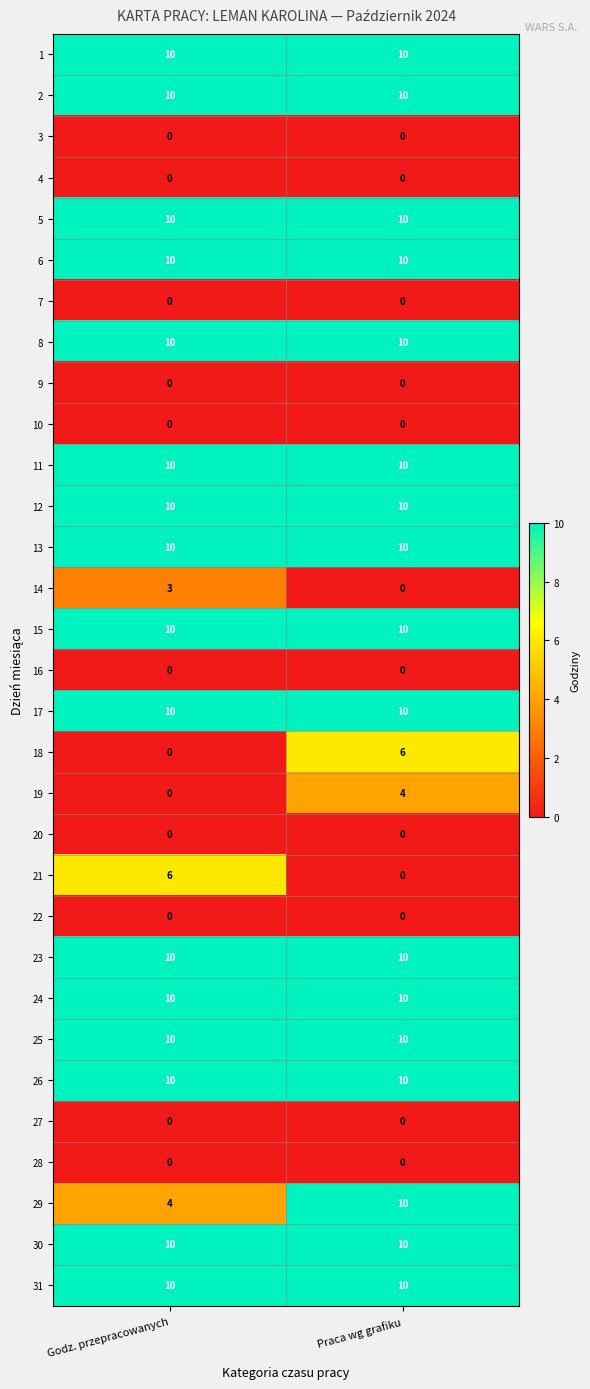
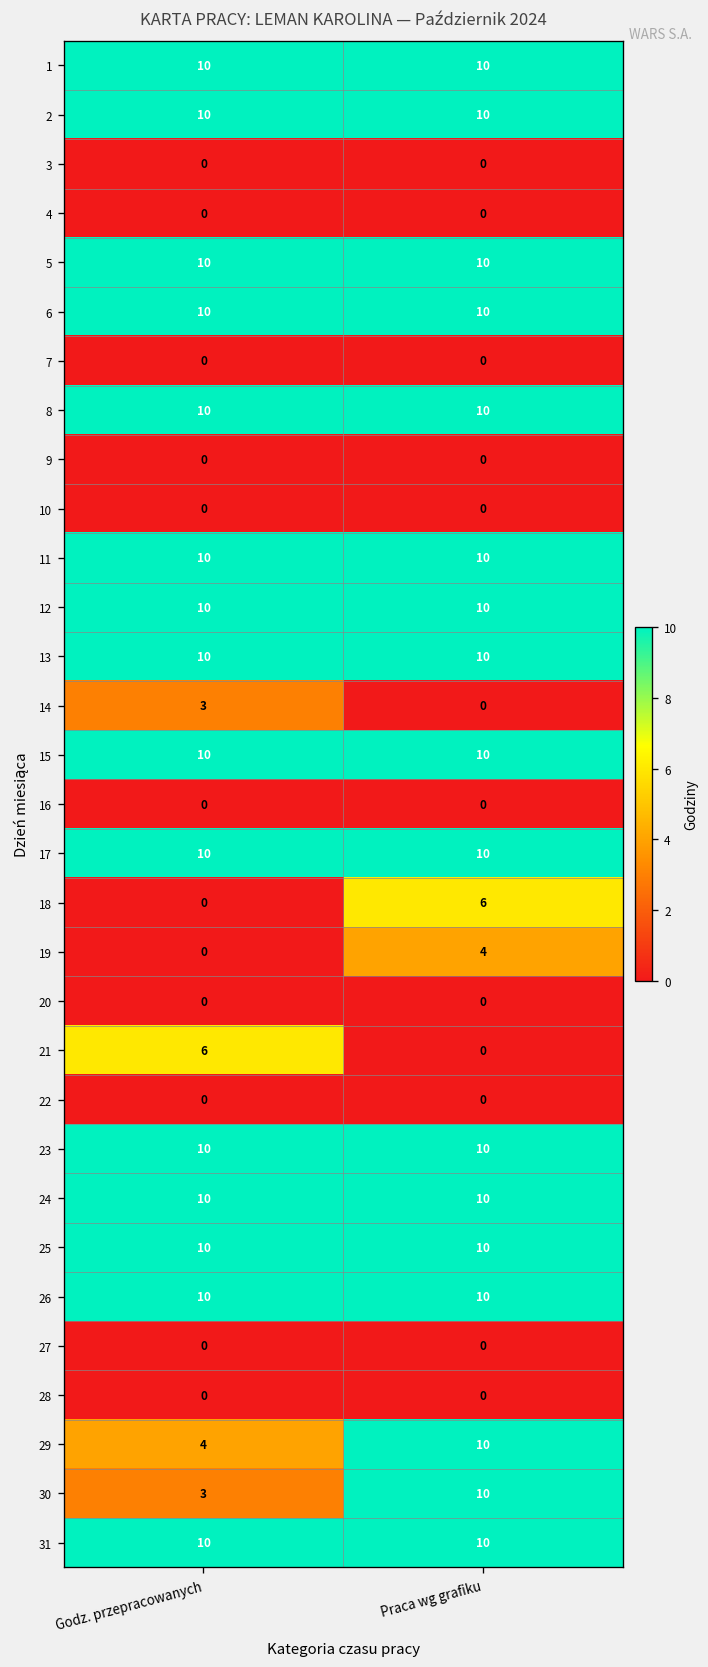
  {
    "1": {
      "Godz. przepracowanych": 10,
      "Praca wg grafiku": 10
    },
    "2": {
      "Godz. przepracowanych": 10,
      "Praca wg grafiku": 10
    },
    "3": {
      "Godz. przepracowanych": 0,
      "Praca wg grafiku": 0
    },
    "4": {
      "Godz. przepracowanych": 0,
      "Praca wg grafiku": 0
    },
    "5": {
      "Godz. przepracowanych": 10,
      "Praca wg grafiku": 10
    },
    "6": {
      "Godz. przepracowanych": 10,
      "Praca wg grafiku": 10
    },
    "7": {
      "Godz. przepracowanych": 0,
      "Praca wg grafiku": 0
    },
    "8": {
      "Godz. przepracowanych": 10,
      "Praca wg grafiku": 10
    },
    "9": {
      "Godz. przepracowanych": 0,
      "Praca wg grafiku": 0
    },
    "10": {
      "Godz. przepracowanych": 0,
      "Praca wg grafiku": 0
    },
    "11": {
      "Godz. przepracowanych": 10,
      "Praca wg grafiku": 10
    },
    "12": {
      "Godz. przepracowanych": 10,
      "Praca wg grafiku": 10
    },
    "13": {
      "Godz. przepracowanych": 10,
      "Praca wg grafiku": 10
    },
    "14": {
      "Godz. przepracowanych": 3,
      "Praca wg grafiku": 0
    },
    "15": {
      "Godz. przepracowanych": 10,
      "Praca wg grafiku": 10
    },
    "16": {
      "Godz. przepracowanych": 0,
      "Praca wg grafiku": 0
    },
    "17": {
      "Godz. przepracowanych": 10,
      "Praca wg grafiku": 10
    },
    "18": {
      "Godz. przepracowanych": 0,
      "Praca wg grafiku": 6
    },
    "19": {
      "Godz. przepracowanych": 0,
      "Praca wg grafiku": 4
    },
    "20": {
      "Godz. przepracowanych": 0,
      "Praca wg grafiku": 0
    },
    "21": {
      "Godz. przepracowanych": 6,
      "Praca wg grafiku": 0
    },
    "22": {
      "Godz. przepracowanych": 0,
      "Praca wg grafiku": 0
    },
    "23": {
      "Godz. przepracowanych": 10,
      "Praca wg grafiku": 10
    },
    "24": {
      "Godz. przepracowanych": 10,
      "Praca wg grafiku": 10
    },
    "25": {
      "Godz. przepracowanych": 10,
      "Praca wg grafiku": 10
    },
    "26": {
      "Godz. przepracowanych": 10,
      "Praca wg grafiku": 10
    },
    "27": {
      "Godz. przepracowanych": 0,
      "Praca wg grafiku": 0
    },
    "28": {
      "Godz. przepracowanych": 0,
      "Praca wg grafiku": 0
    },
    "29": {
      "Godz. przepracowanych": 4,
      "Praca wg grafiku": 10
    },
    "30": {
-     "Godz. przepracowanych": 10,
+     "Godz. przepracowanych": 3,
      "Praca wg grafiku": 10
    },
    "31": {
      "Godz. przepracowanych": 10,
      "Praca wg grafiku": 10
    }
  }
